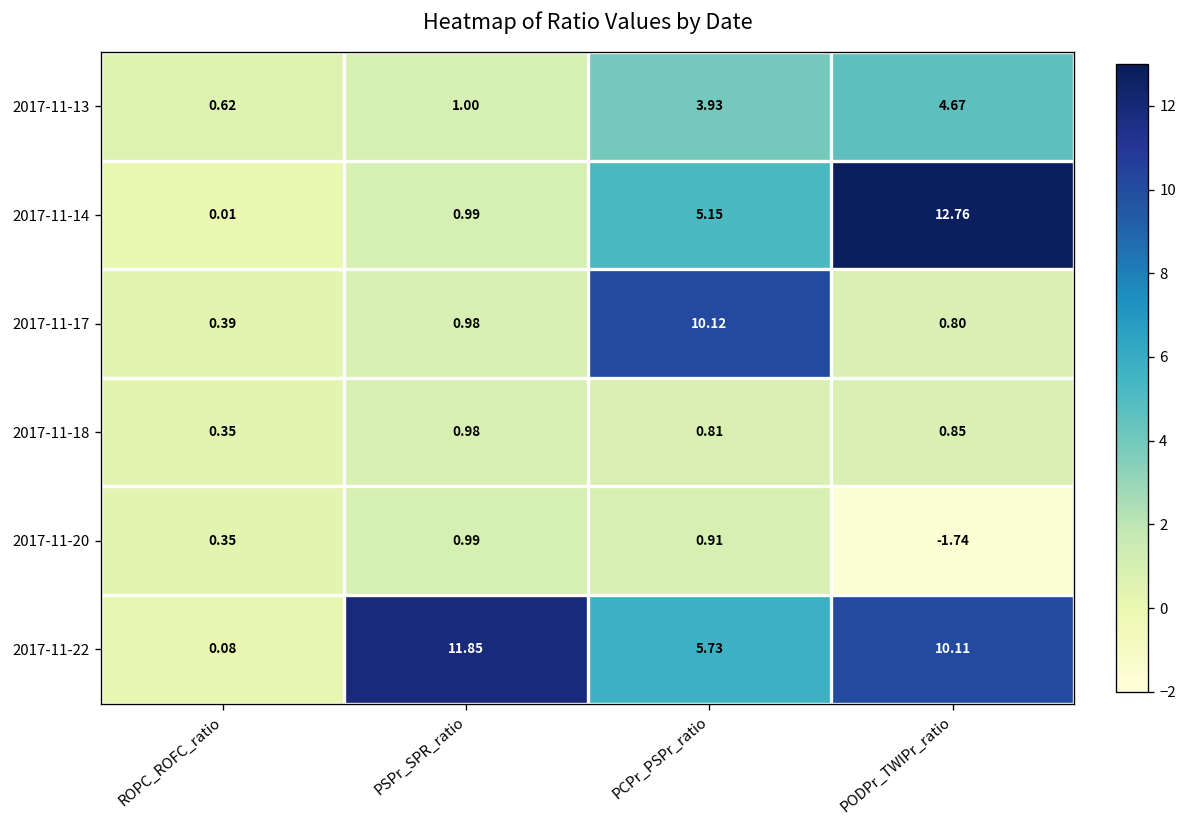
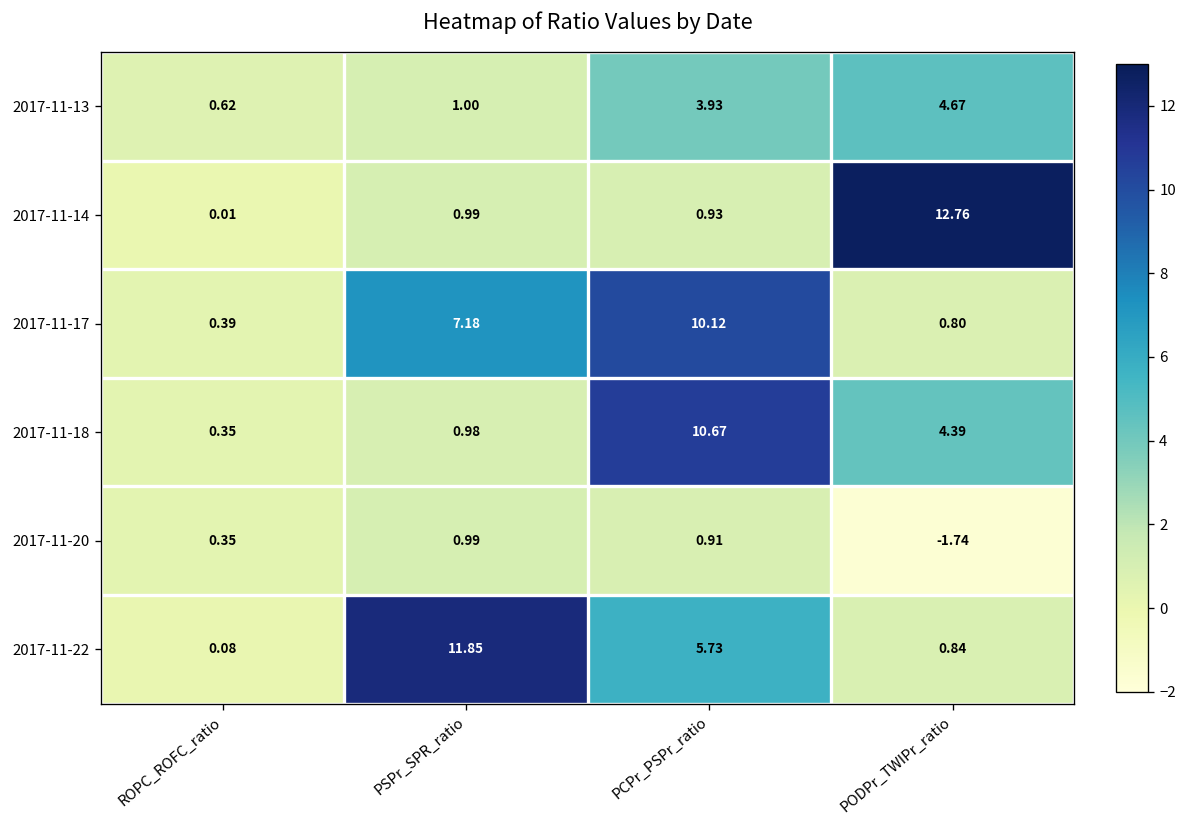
  {
    "2017-11-13": {
      "ROPC_ROFC_ratio": 0.62,
      "PSPr_SPR_ratio": 1.00,
      "PCPr_PSPr_ratio": 3.93,
      "PODPr_TWIPr_ratio": 4.67
    },
    "2017-11-14": {
      "ROPC_ROFC_ratio": 0.01,
      "PSPr_SPR_ratio": 0.99,
-     "PCPr_PSPr_ratio": 5.15,
+     "PCPr_PSPr_ratio": 0.93,
      "PODPr_TWIPr_ratio": 12.76
    },
    "2017-11-17": {
      "ROPC_ROFC_ratio": 0.39,
-     "PSPr_SPR_ratio": 0.98,
+     "PSPr_SPR_ratio": 7.18,
      "PCPr_PSPr_ratio": 10.12,
      "PODPr_TWIPr_ratio": 0.80
    },
    "2017-11-18": {
      "ROPC_ROFC_ratio": 0.35,
      "PSPr_SPR_ratio": 0.98,
-     "PCPr_PSPr_ratio": 0.81,
-     "PODPr_TWIPr_ratio": 0.85
+     "PCPr_PSPr_ratio": 10.67,
+     "PODPr_TWIPr_ratio": 4.39
    },
    "2017-11-20": {
      "ROPC_ROFC_ratio": 0.35,
      "PSPr_SPR_ratio": 0.99,
      "PCPr_PSPr_ratio": 0.91,
      "PODPr_TWIPr_ratio": -1.74
    },
    "2017-11-22": {
      "ROPC_ROFC_ratio": 0.08,
      "PSPr_SPR_ratio": 11.85,
      "PCPr_PSPr_ratio": 5.73,
-     "PODPr_TWIPr_ratio": 10.11
+     "PODPr_TWIPr_ratio": 0.84
    }
  }
